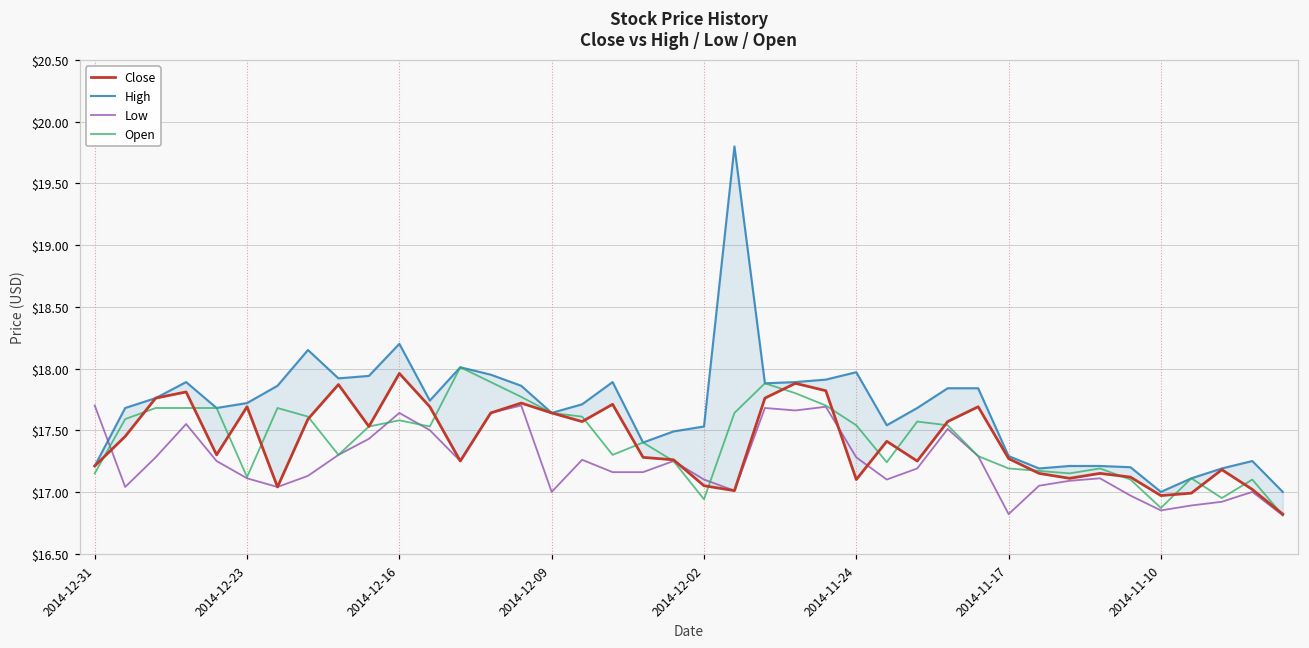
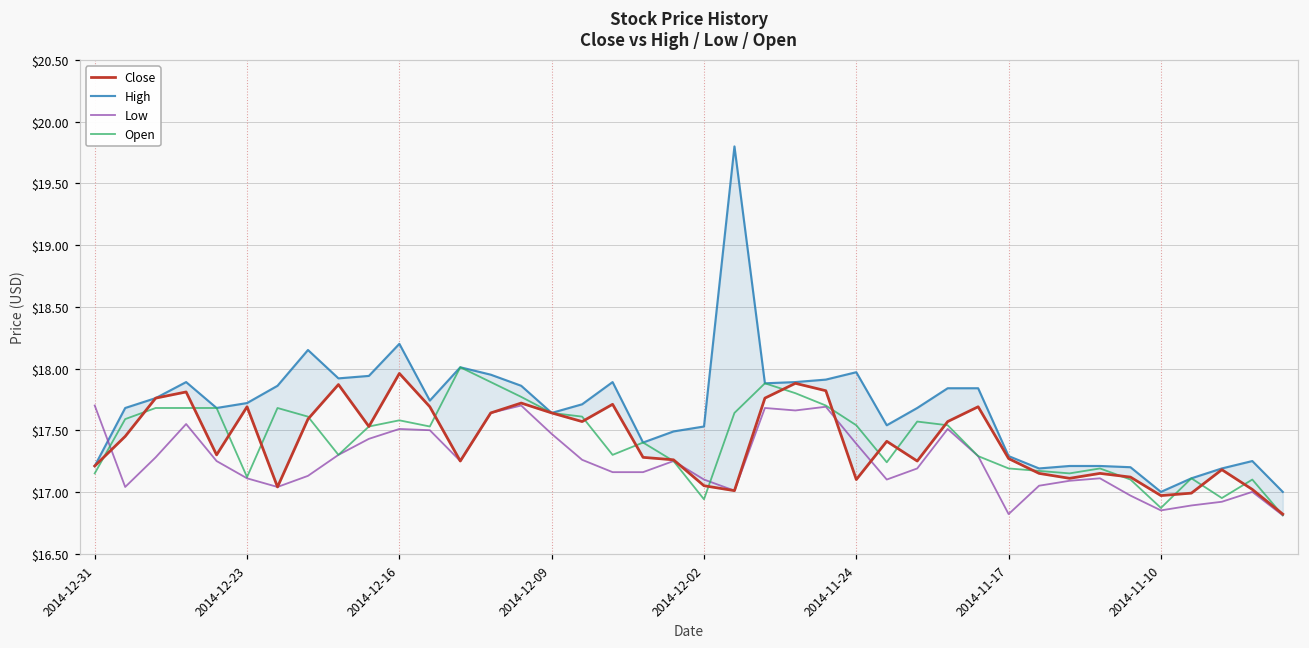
  {
    "Close": {
      "2014-12-23": "$17.69",
      "2014-12-16": "$17.96",
      "2014-12-02": "$17.05",
      "2014-11-24": "$17.10",
      "2014-11-10": "$16.97"
    },
    "High": {
      "2014-12-23": "$17.72",
      "2014-12-16": "$18.20",
      "2014-12-02": "$17.53",
      "2014-11-24": "$17.97",
      "2014-11-10": "$17.00"
    },
    "Low": {
      "2014-12-31": "$17.70",
-     "2014-12-16": "$17.64",
-     "2014-12-09": "$17.00",
+     "2014-12-16": "$17.51",
+     "2014-12-09": "$17.47",
      "2014-12-02": "$17.10",
-     "2014-11-24": "$17.28",
+     "2014-11-24": "$17.39",
      "2014-11-17": "$16.82"
    },
    "Open": {
      "2014-12-31": "$17.15",
      "2014-12-16": "$17.58",
      "2014-12-02": "$16.94",
      "2014-11-24": "$17.54",
      "2014-11-17": "$17.19"
    }
  }
